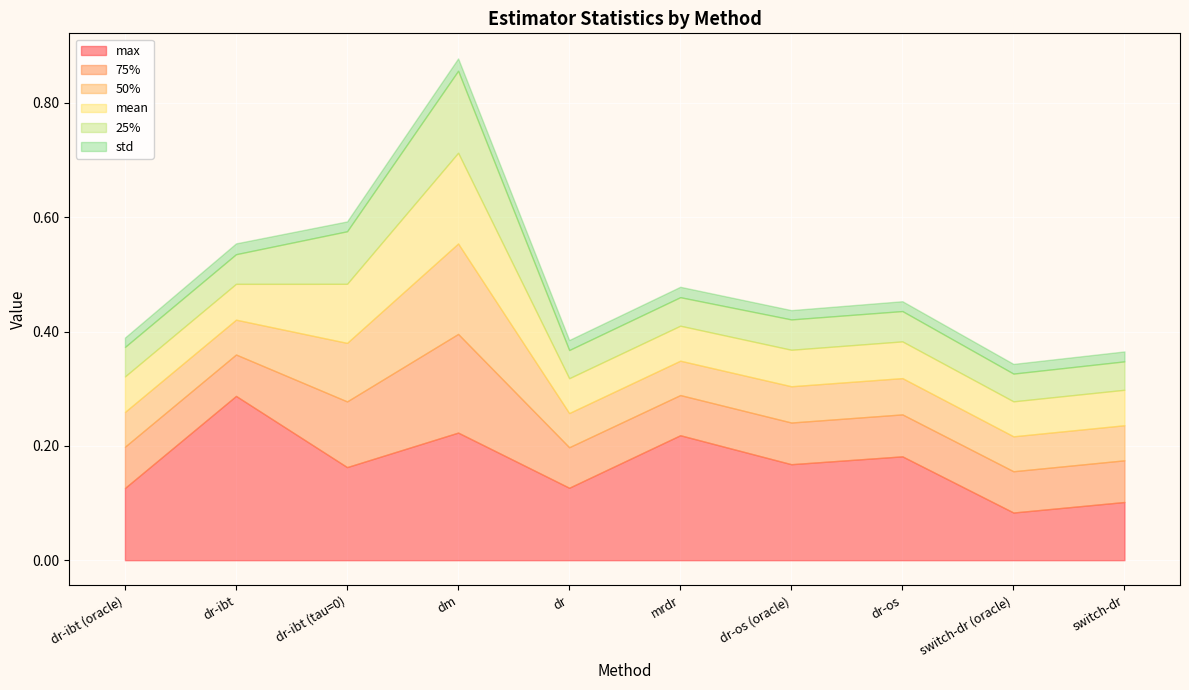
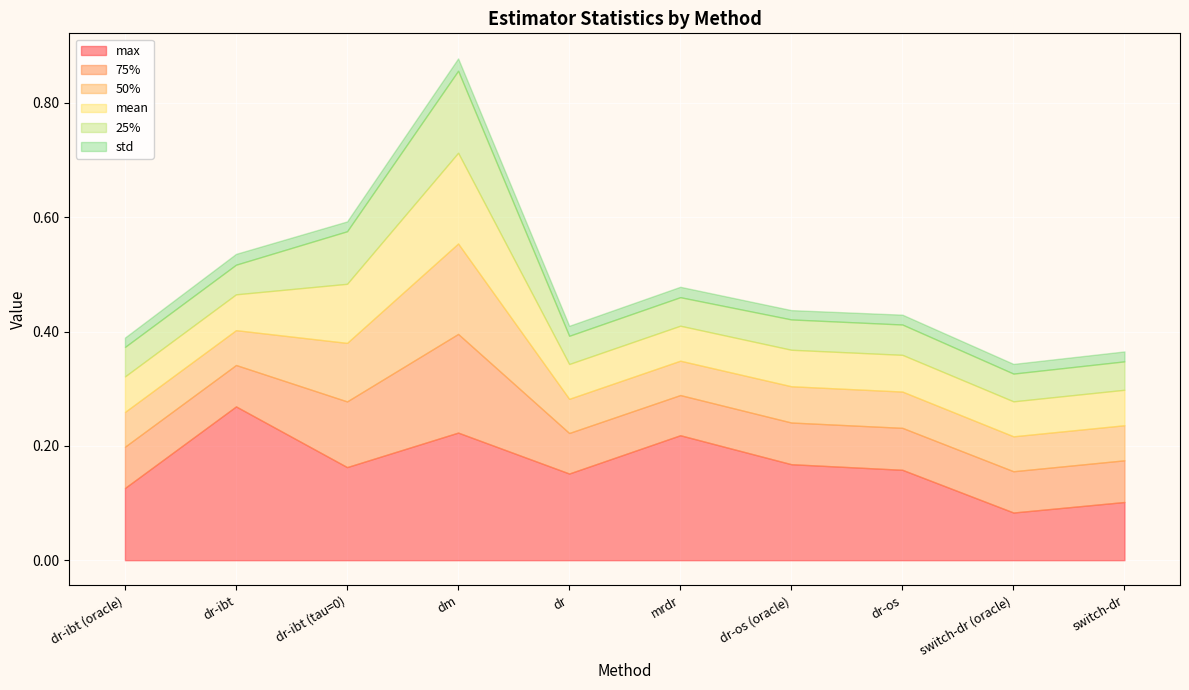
  {
    "max": {
      "dr-ibt (oracle)": 0.13,
-     "dr-ibt": 0.29,
+     "dr-ibt": 0.27,
      "dr-ibt (tau=0)": 0.16,
      "dm": 0.22,
-     "dr": 0.13,
+     "dr": 0.15,
      "mrdr": 0.22,
      "dr-os (oracle)": 0.17,
-     "dr-os": 0.18,
+     "dr-os": 0.16,
      "switch-dr (oracle)": 0.08,
      "switch-dr": 0.10
    }
  }
